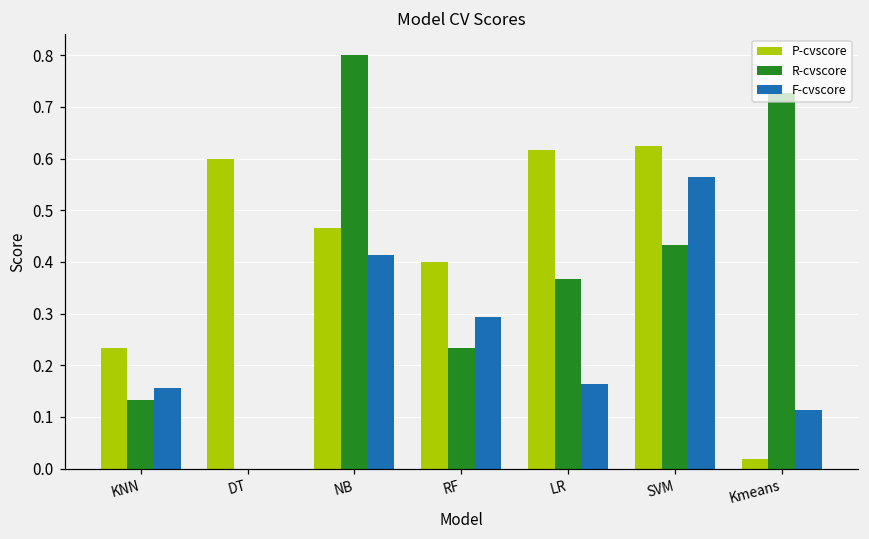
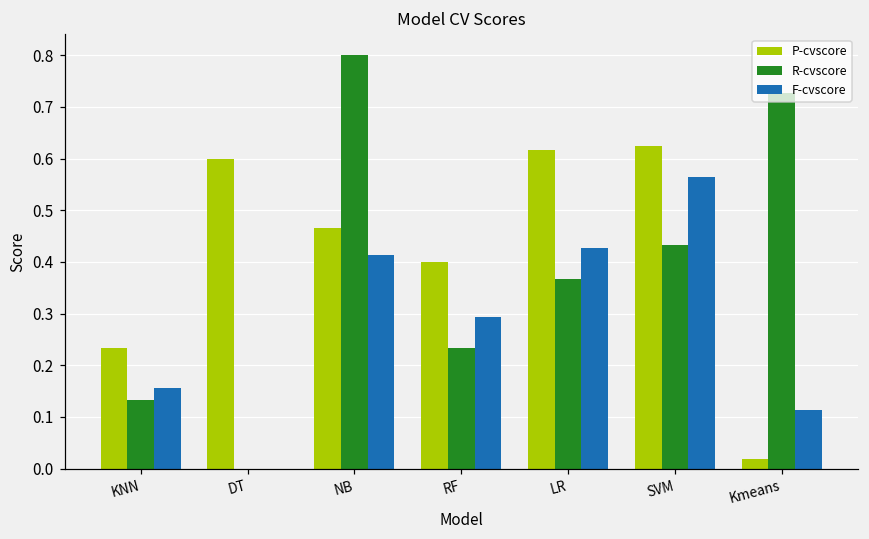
  {
    "P-cvscore": {
      "KNN": 0.23,
      "DT": 0.60,
      "NB": 0.46,
      "RF": 0.40,
      "LR": 0.62,
      "SVM": 0.63,
      "Kmeans": 0.02
    },
    "R-cvscore": {
      "KNN": 0.13,
      "DT": 0.00,
      "NB": 0.80,
      "RF": 0.23,
      "LR": 0.37,
      "SVM": 0.43
    },
    "F-cvscore": {
      "KNN": 0.16,
      "DT": 0.00,
      "NB": 0.41,
      "RF": 0.29,
-     "LR": 0.16,
+     "LR": 0.43,
      "SVM": 0.56,
      "Kmeans": 0.11
    }
  }
